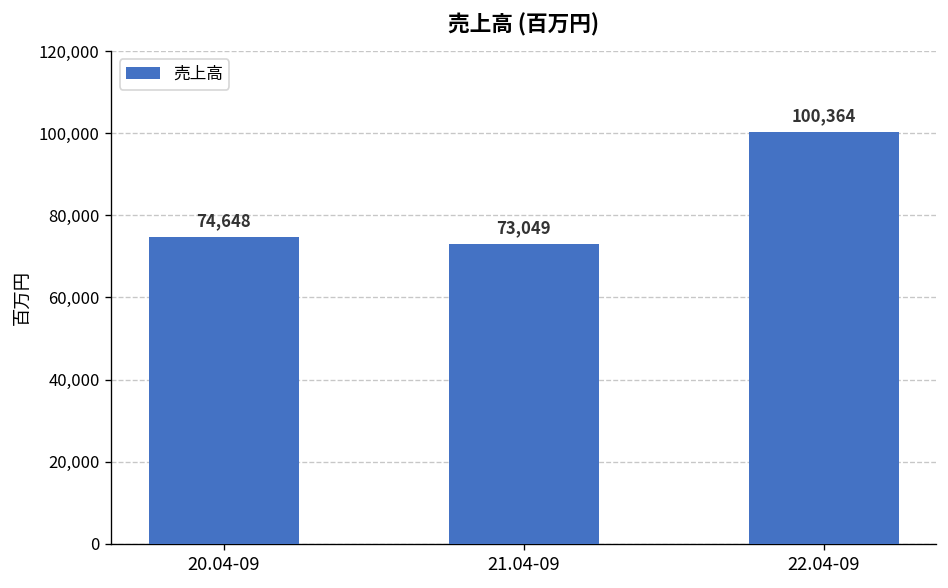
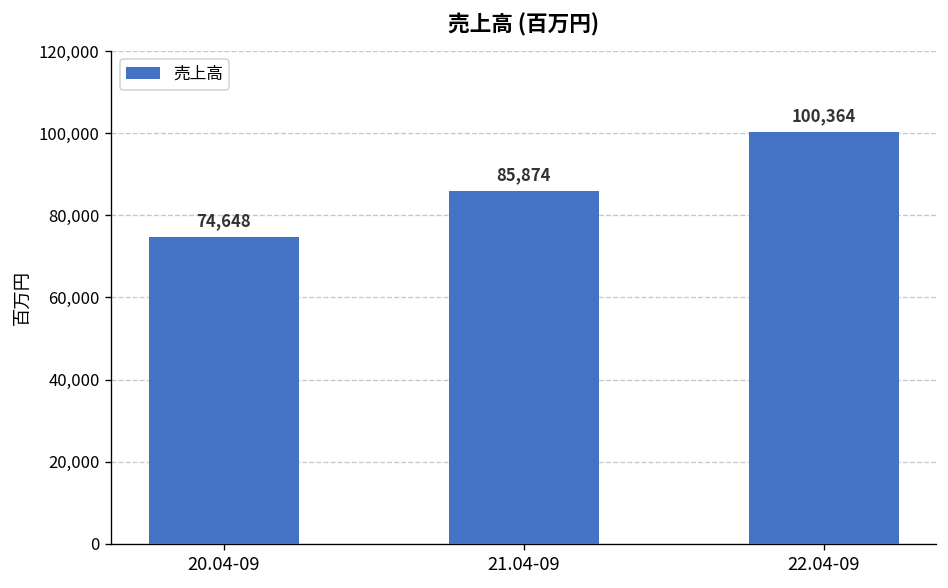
  {
    "20.04-09": "74,648",
-   "21.04-09": "73,049",
+   "21.04-09": "85,874",
    "22.04-09": "100,364"
  }
